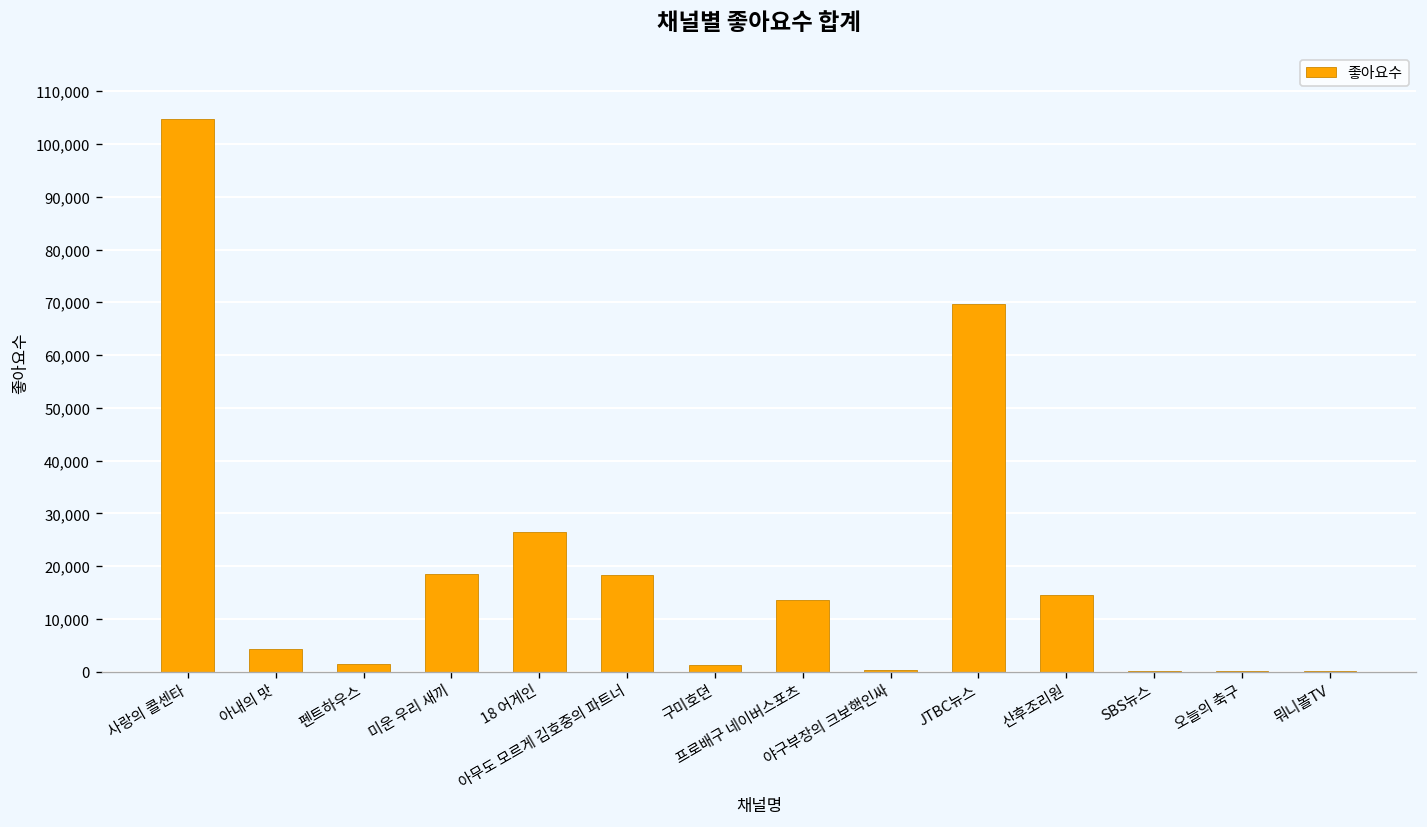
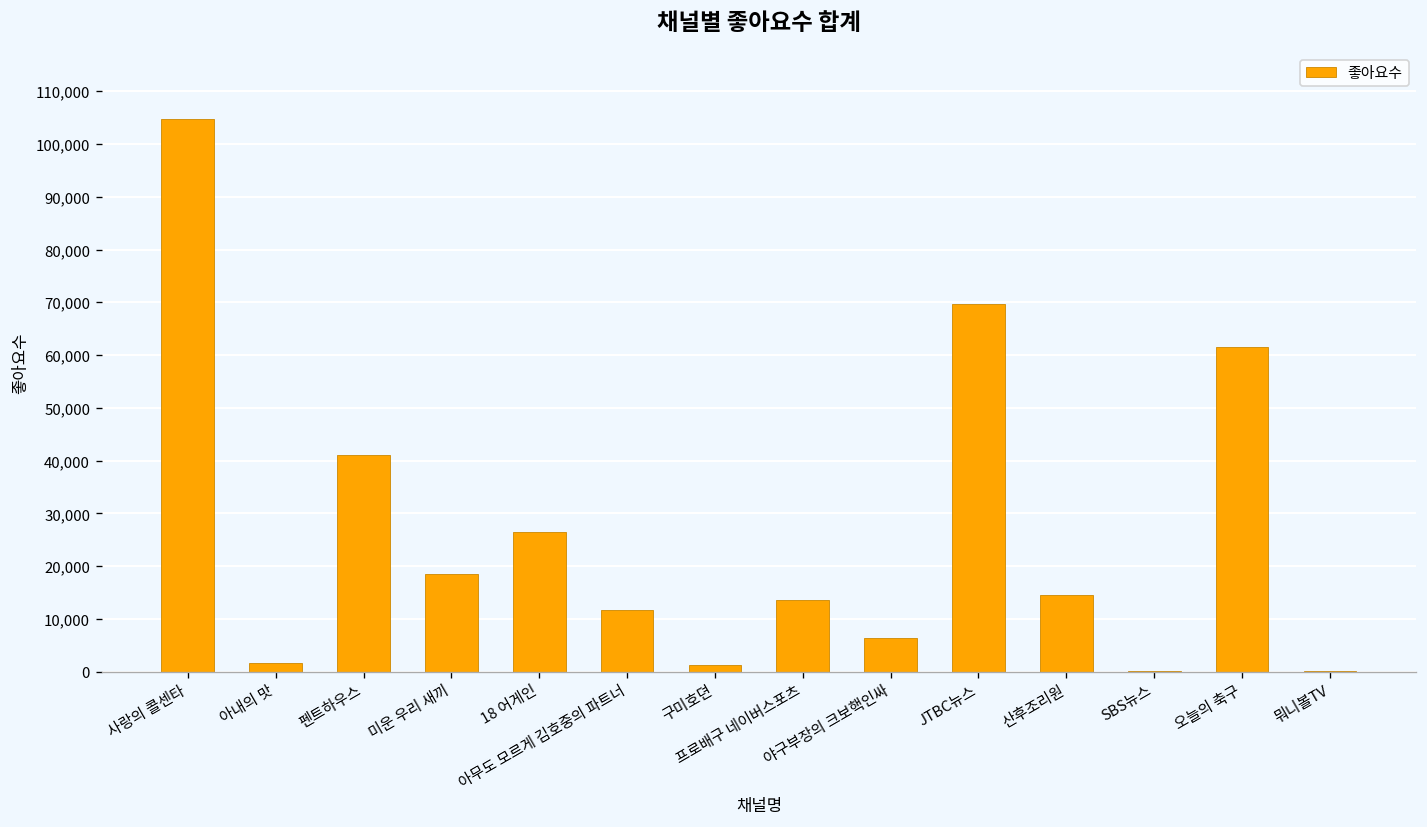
  {
    "사랑의 콜센타": "105,000",
-   "아내의 맛": "4,000",
-   "펜트하우스": "1,000",
+   "아내의 맛": "2,000",
+   "펜트하우스": "41,000",
    "미운 우리 새끼": "18,000",
    "18 어게인": "27,000",
-   "아무도 모르게 김호중의 파트너": "18,000",
+   "아무도 모르게 김호중의 파트너": "12,000",
    "구미호뎐": "1,000",
    "프로배구 네이버스포츠": "14,000",
-   "야구부장의 크보핵인싸": "0",
+   "야구부장의 크보핵인싸": "6,000",
    "JTBC뉴스": "70,000",
    "산후조리원": "15,000",
-   "오늘의 축구": "0"
+   "오늘의 축구": "62,000"
  }
